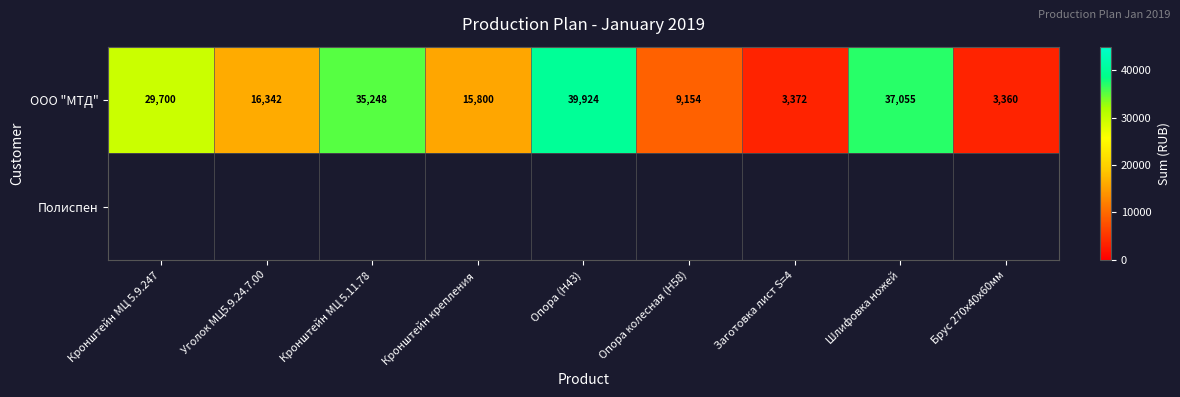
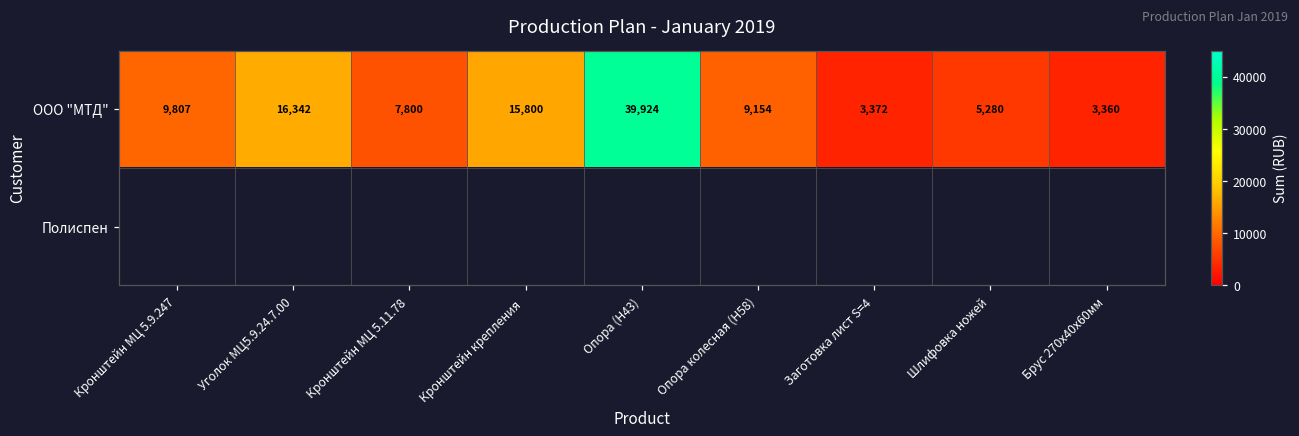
  {
    "ООО \"МТД\"": {
-     "Кронштейн МЦ 5.9.247": "29,700",
+     "Кронштейн МЦ 5.9.247": "9,807",
      "Уголок МЦ5.9.24.7.00": "16,342",
-     "Кронштейн МЦ 5.11.78": "35,248",
+     "Кронштейн МЦ 5.11.78": "7,800",
      "Кронштейн крепления": "15,800",
      "Опора (Н43)": "39,924",
      "Опора колесная (Н58)": "9,154",
      "Заготовка лист S=4": "3,372",
-     "Шлифовка ножей": "37,055",
+     "Шлифовка ножей": "5,280",
      "Брус 270х40х60мм": "3,360"
    }
  }
